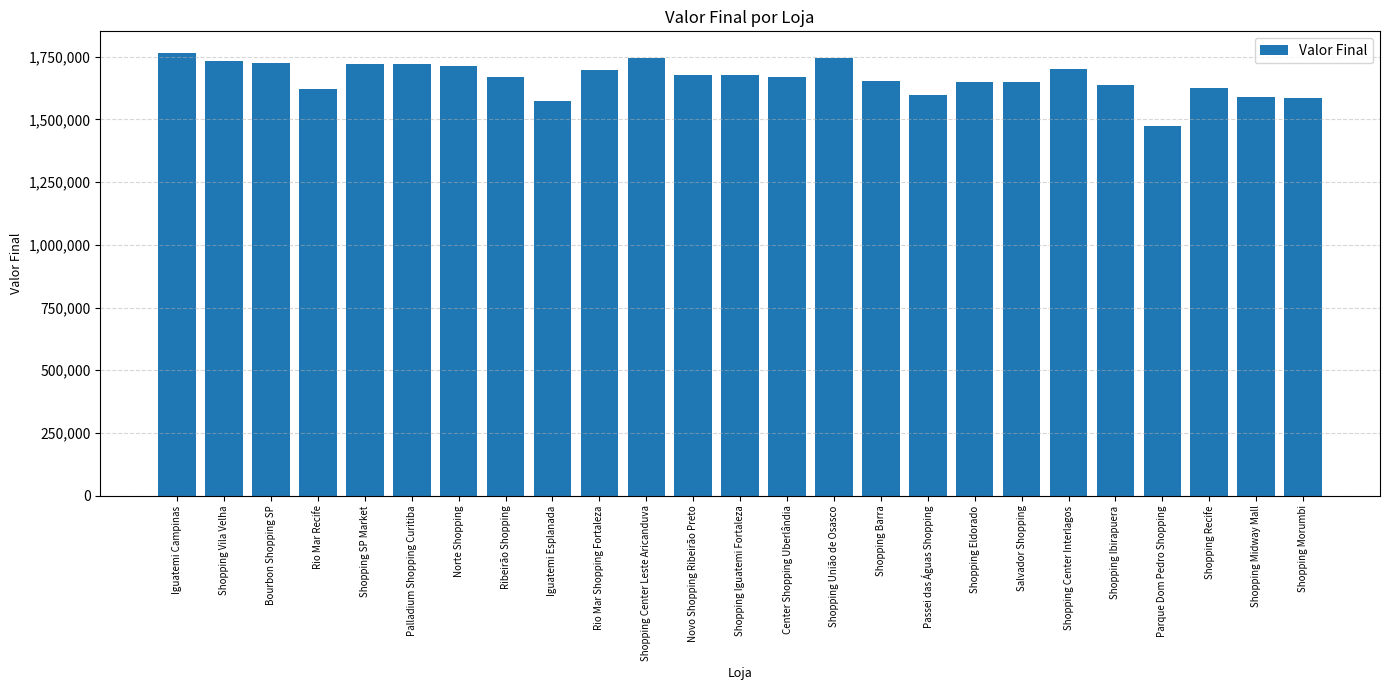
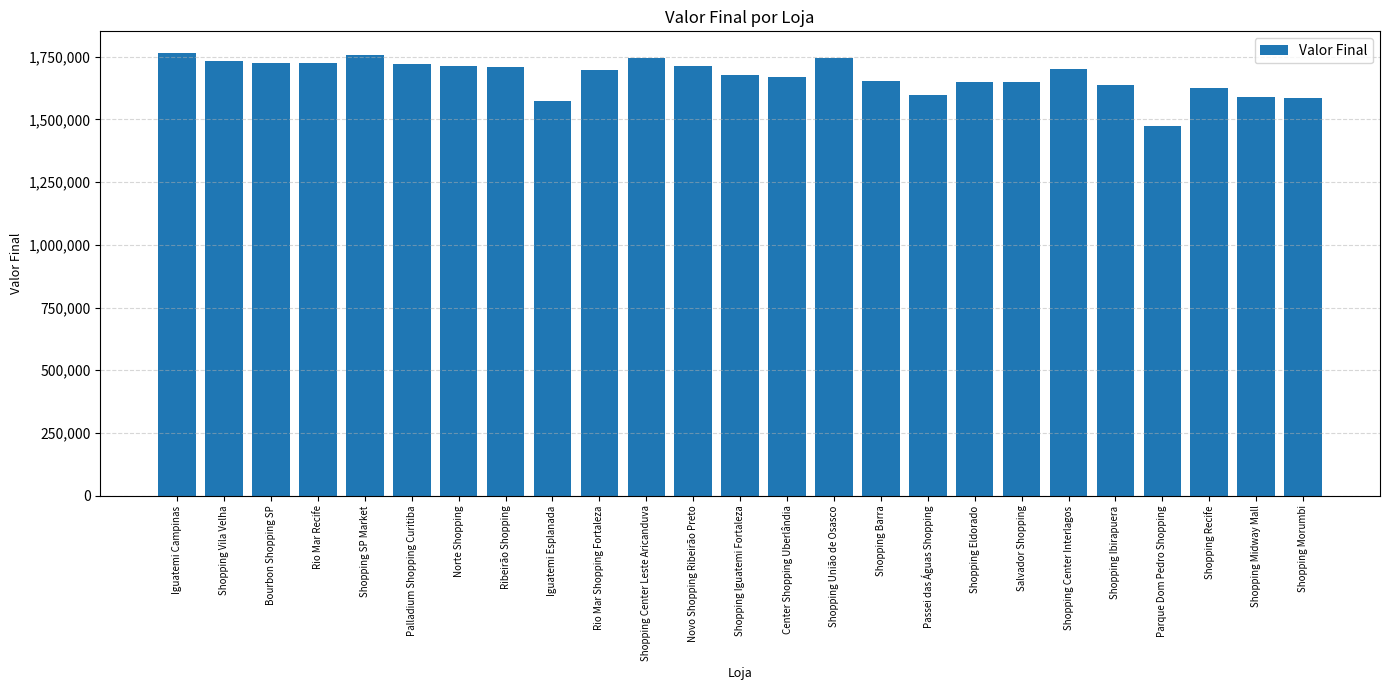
  {
    "Iguatemi Campinas": "1,760,000",
    "Shopping Vila Velha": "1,730,000",
    "Bourbon Shopping SP": "1,730,000",
-   "Rio Mar Recife": "1,620,000",
-   "Shopping SP Market": "1,720,000",
+   "Rio Mar Recife": "1,720,000",
+   "Shopping SP Market": "1,760,000",
    "Palladium Shopping Curitiba": "1,720,000",
    "Norte Shopping": "1,710,000",
-   "Ribeirão Shopping": "1,670,000",
+   "Ribeirão Shopping": "1,710,000",
    "Iguatemi Esplanada": "1,570,000",
    "Rio Mar Shopping Fortaleza": "1,700,000",
    "Shopping Center Leste Aricanduva": "1,750,000",
-   "Novo Shopping Ribeirão Preto": "1,680,000",
+   "Novo Shopping Ribeirão Preto": "1,710,000",
    "Shopping Iguatemi Fortaleza": "1,670,000",
    "Center Shopping Uberlândia": "1,670,000",
    "Shopping União de Osasco": "1,750,000",
    "Shopping Barra": "1,650,000",
    "Passei das Águas Shopping": "1,600,000",
    "Shopping Eldorado": "1,650,000",
    "Salvador Shopping": "1,650,000",
    "Shopping Center Interlagos": "1,700,000",
    "Shopping Ibirapuera": "1,640,000",
    "Parque Dom Pedro Shopping": "1,470,000",
    "Shopping Recife": "1,620,000",
    "Shopping Midway Mall": "1,590,000",
    "Shopping Morumbi": "1,590,000"
  }
